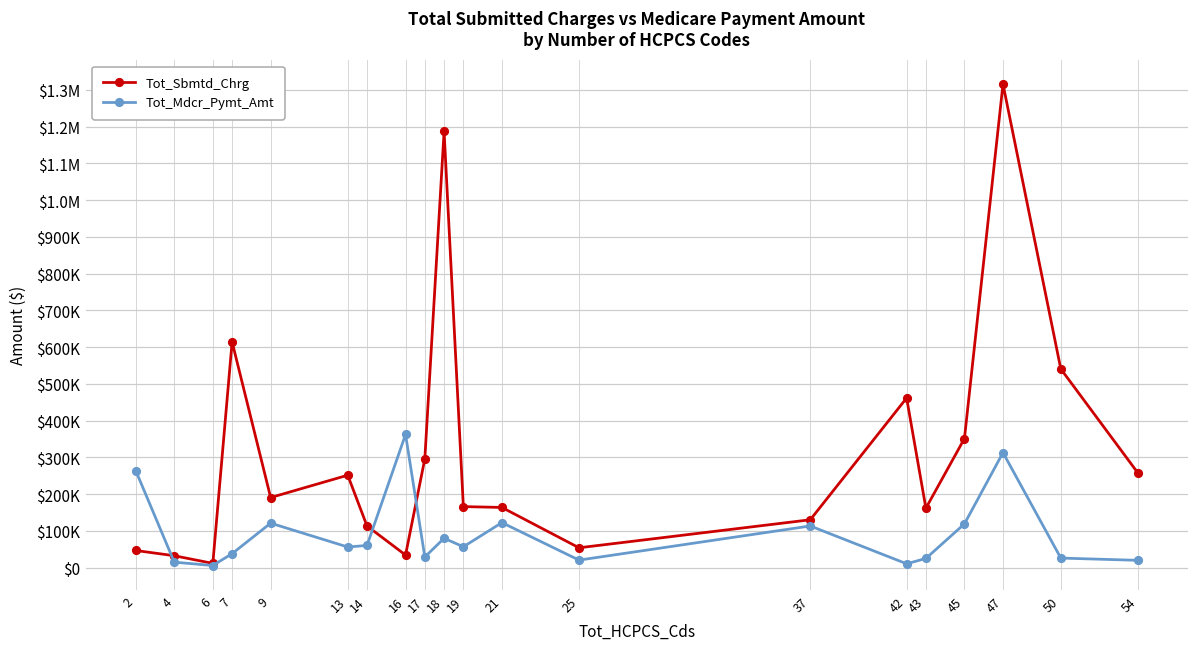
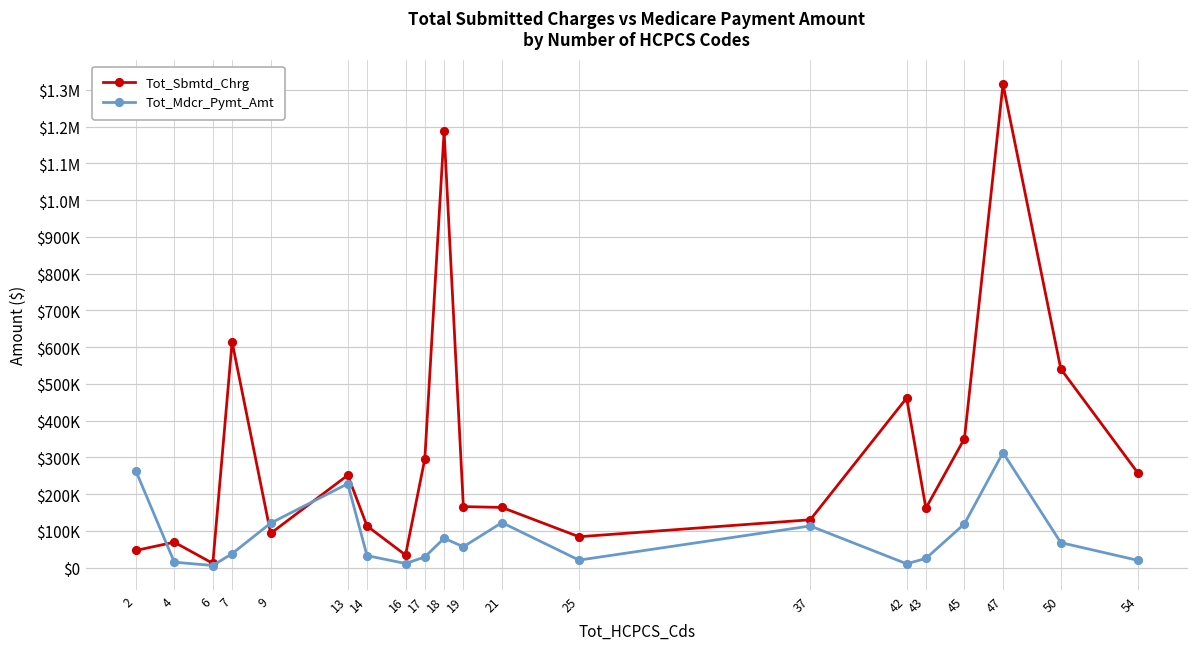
  {
    "Tot_Sbmtd_Chrg": {
      "2": "$50000",
-     "4": "$30000",
+     "4": "$70000",
      "7": "$610000",
-     "9": "$190000",
+     "9": "$90000",
      "13": "$250000",
      "14": "$110000",
      "16": "$30000",
      "17": "$300000",
      "18": "$1190000",
      "19": "$170000",
      "21": "$160000",
-     "25": "$50000",
+     "25": "$80000",
      "37": "$130000",
      "42": "$460000",
      "43": "$160000",
      "45": "$350000",
      "47": "$1320000",
      "50": "$540000",
      "54": "$260000"
    },
    "Tot_Mdcr_Pymt_Amt": {
      "2": "$260000",
      "4": "$10000",
      "7": "$40000",
      "9": "$120000",
-     "13": "$60000",
-     "14": "$60000",
-     "16": "$360000",
+     "13": "$230000",
+     "14": "$30000",
+     "16": "$10000",
      "17": "$30000",
      "18": "$80000",
      "19": "$60000",
      "21": "$120000",
      "25": "$20000",
      "37": "$110000",
      "42": "$10000",
      "43": "$30000",
      "45": "$120000",
      "47": "$310000",
-     "50": "$30000",
+     "50": "$70000",
      "54": "$20000"
    }
  }
